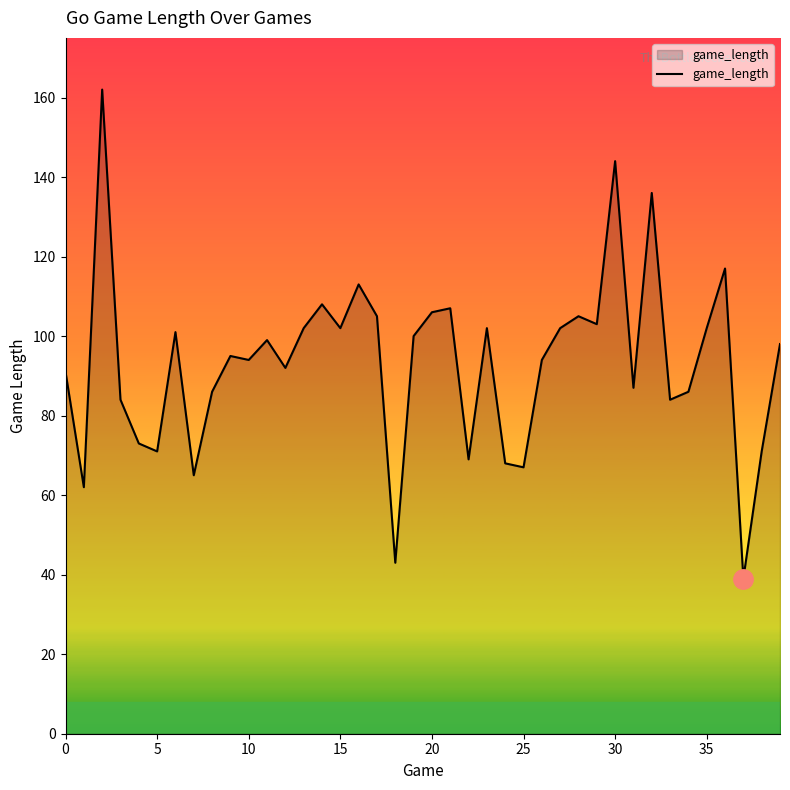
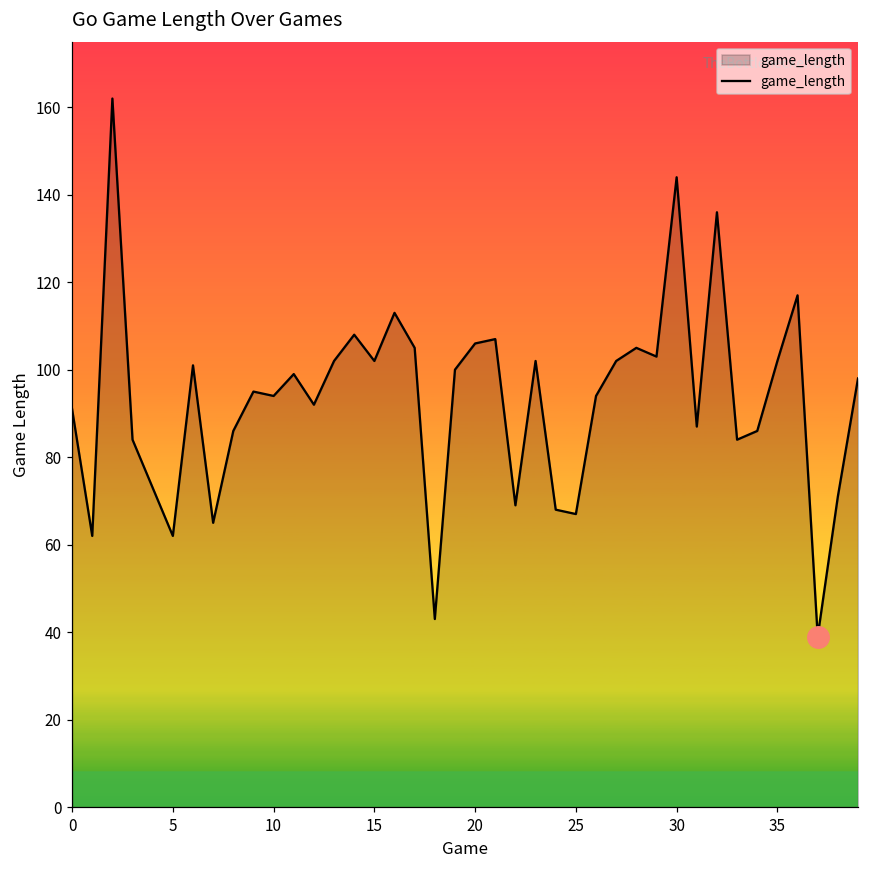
  {
    "game_length": {
      "0": 91,
-     "5": 71,
+     "5": 62,
      "10": 94,
      "15": 102,
      "20": 106,
      "25": 67,
      "30": 144,
      "35": 102
    }
  }
